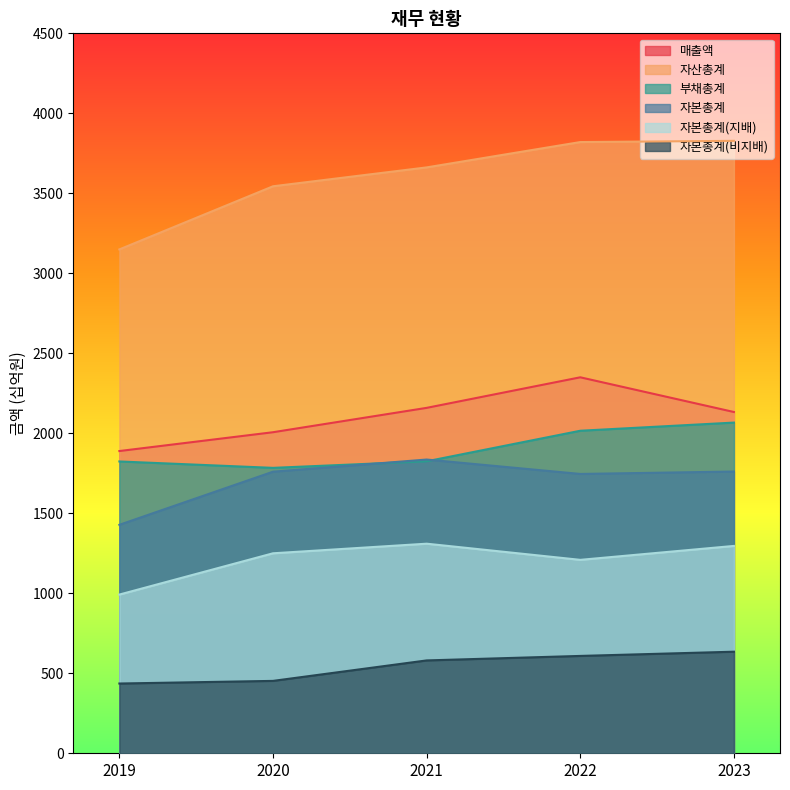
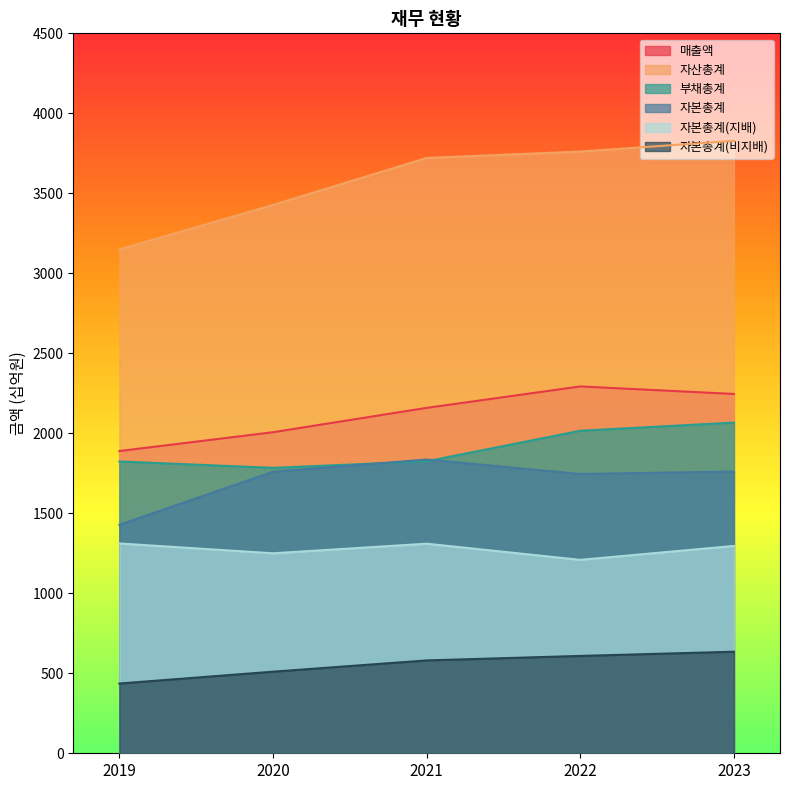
  {
    "매출액": {
      "2019": 1890,
      "2020": 2010,
      "2021": 2160,
-     "2022": 2350,
-     "2023": 2130
+     "2022": 2290,
+     "2023": 2250
    },
    "자산총계": {
      "2019": 3150,
-     "2020": 3540,
-     "2021": 3660,
-     "2022": 3820
+     "2020": 3430,
+     "2021": 3720,
+     "2022": 3760
    },
    "자본총계(지배)": {
-     "2019": 990,
+     "2019": 1310,
      "2020": 1250,
      "2021": 1310,
      "2022": 1210,
      "2023": 1300
    },
    "자본총계(비지배)": {
      "2019": 440,
-     "2020": 450,
+     "2020": 510,
      "2021": 580,
      "2022": 610,
      "2023": 630
    }
  }
